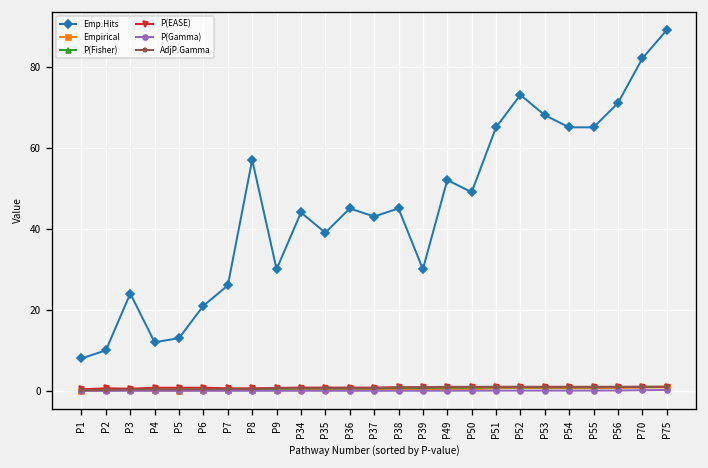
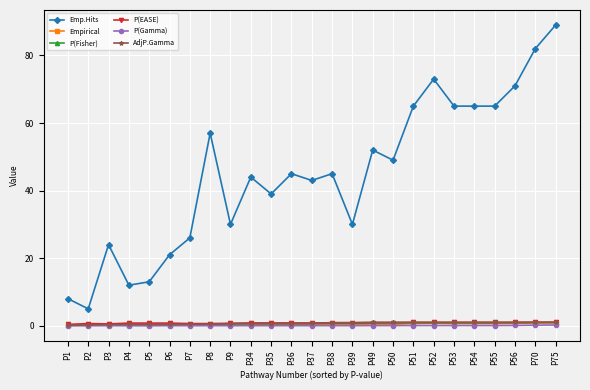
  {
    "Emp.Hits": {
      "P1": 8,
-     "P2": 10,
+     "P2": 5,
      "P3": 24,
      "P4": 12,
      "P5": 13,
      "P6": 21,
      "P7": 26,
      "P8": 57,
      "P9": 30,
      "P34": 44,
      "P35": 39,
      "P36": 45,
      "P37": 43,
      "P38": 45,
      "P39": 30,
      "P49": 52,
      "P50": 49,
      "P51": 65,
      "P52": 73,
-     "P53": 68,
+     "P53": 65,
      "P54": 65,
      "P55": 65,
      "P56": 71,
      "P70": 82,
      "P75": 89
    }
  }
